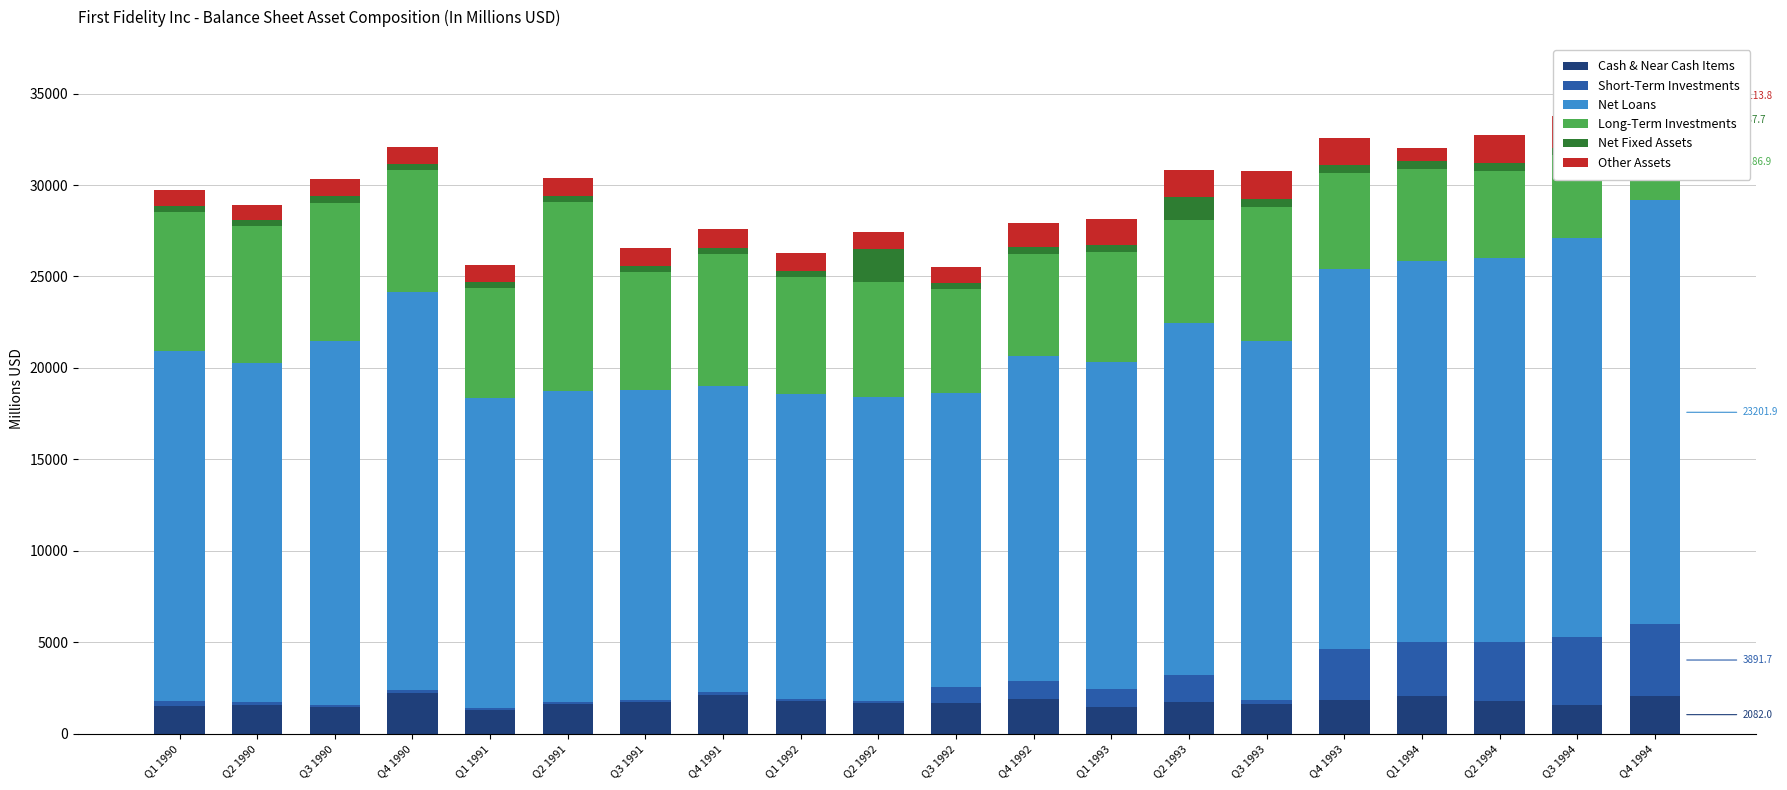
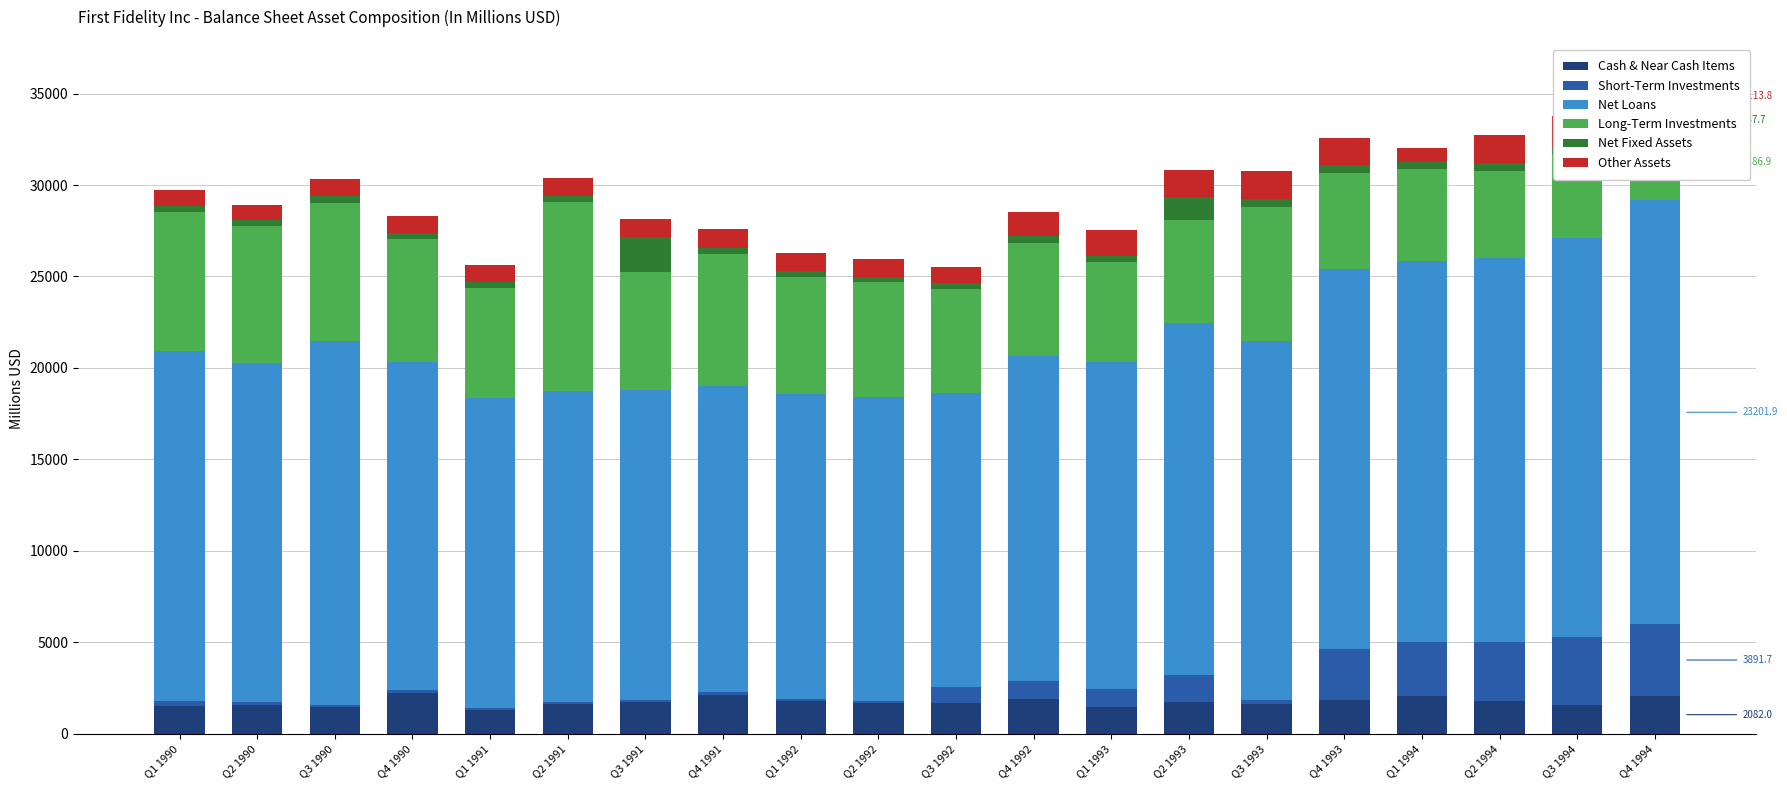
  {
    "Net Loans": {
      "Q1 1990": 19200,
      "Q2 1990": 18500,
      "Q3 1990": 19900,
-     "Q4 1990": 21800,
+     "Q4 1990": 18000,
      "Q1 1991": 16900,
      "Q2 1991": 17000,
      "Q3 1991": 17000,
      "Q4 1991": 16700,
      "Q1 1992": 16700,
      "Q2 1992": 16600,
      "Q3 1992": 16100,
      "Q4 1992": 17800,
      "Q1 1993": 17800,
      "Q2 1993": 19200,
      "Q3 1993": 19700,
      "Q4 1993": 20800,
      "Q1 1994": 20800,
      "Q2 1994": 21000,
      "Q3 1994": 21800,
      "Q4 1994": 23200
    },
    "Long-Term Investments": {
      "Q1 1990": 7600,
      "Q2 1990": 7500,
      "Q3 1990": 7600,
      "Q4 1990": 6700,
      "Q1 1991": 6000,
      "Q2 1991": 10300,
      "Q3 1991": 6500,
      "Q4 1991": 7200,
      "Q1 1992": 6400,
      "Q2 1992": 6300,
      "Q3 1992": 5700,
-     "Q4 1992": 5600,
-     "Q1 1993": 6000,
+     "Q4 1992": 6200,
+     "Q1 1993": 5500,
      "Q2 1993": 5700,
      "Q3 1993": 7300,
      "Q4 1993": 5200,
      "Q1 1994": 5100,
      "Q2 1994": 4800
    },
    "Net Fixed Assets": {
      "Q1 1990": 400,
      "Q2 1990": 400,
      "Q3 1990": 300,
      "Q4 1990": 300,
      "Q1 1991": 300,
      "Q2 1991": 300,
-     "Q3 1991": 300,
+     "Q3 1991": 1900,
      "Q4 1991": 300,
      "Q1 1992": 300,
-     "Q2 1992": 1800,
+     "Q2 1992": 300,
      "Q3 1992": 300,
      "Q4 1992": 400,
      "Q1 1993": 400,
      "Q2 1993": 1300,
      "Q3 1993": 400,
      "Q4 1993": 400,
      "Q1 1994": 400,
      "Q2 1994": 400
    },
    "Other Assets": {
      "Q1 1990": 800,
      "Q2 1990": 800,
      "Q3 1990": 900,
      "Q4 1990": 900,
      "Q1 1991": 900,
      "Q2 1991": 1000,
      "Q3 1991": 1000,
      "Q4 1991": 1000,
      "Q1 1992": 1000,
      "Q2 1992": 1000,
      "Q3 1992": 900,
      "Q4 1992": 1300,
      "Q1 1993": 1400,
      "Q2 1993": 1500,
      "Q3 1993": 1500,
      "Q4 1993": 1500,
      "Q1 1994": 700,
      "Q2 1994": 1500
    }
  }
